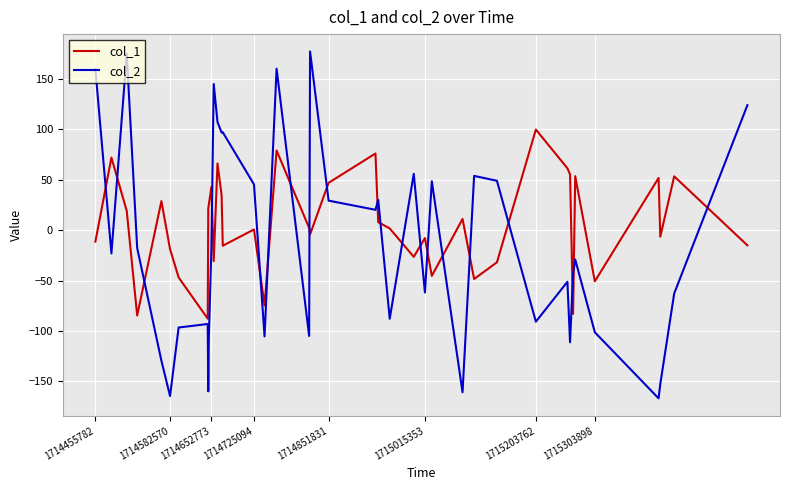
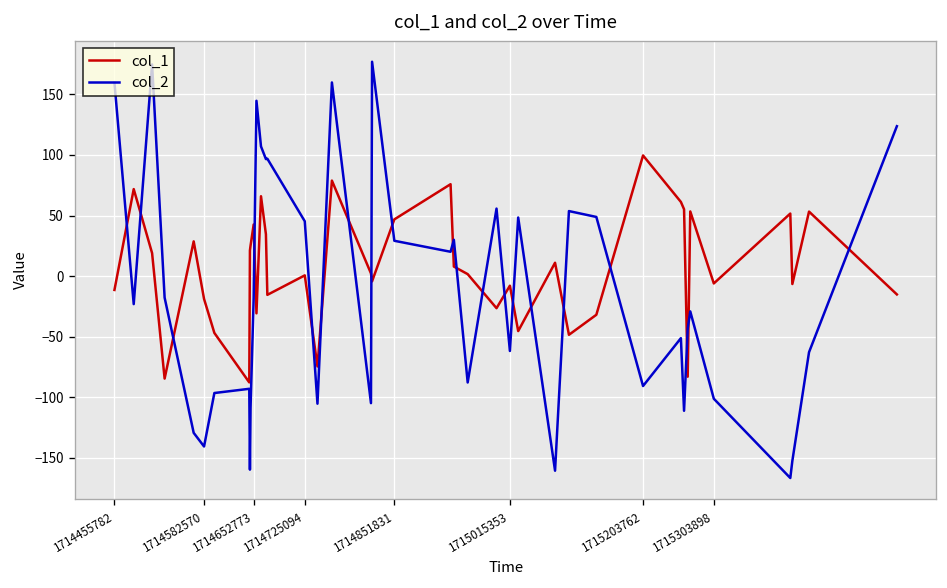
  {
    "col_1": {
      "1714455782": -11,
      "1714582570": -19,
      "1714652773": 43,
      "1714725094": 1,
      "1714851831": 47,
      "1715015353": -8,
      "1715203762": 100,
-     "1715303898": -51
+     "1715303898": -6
    },
    "col_2": {
-     "1714582570": -164,
+     "1714582570": -141,
      "1714652773": -18,
      "1714725094": 45,
      "1714851831": 29,
      "1715015353": -62,
      "1715203762": -91,
      "1715303898": -101
    }
  }
